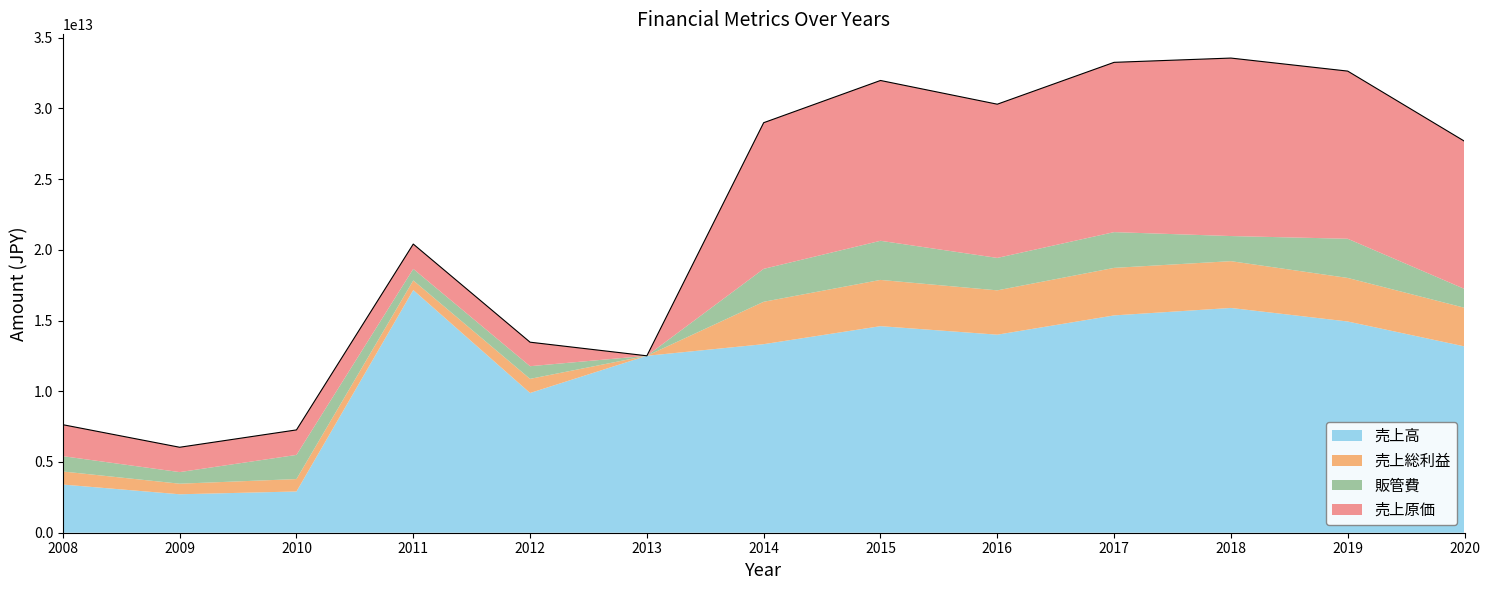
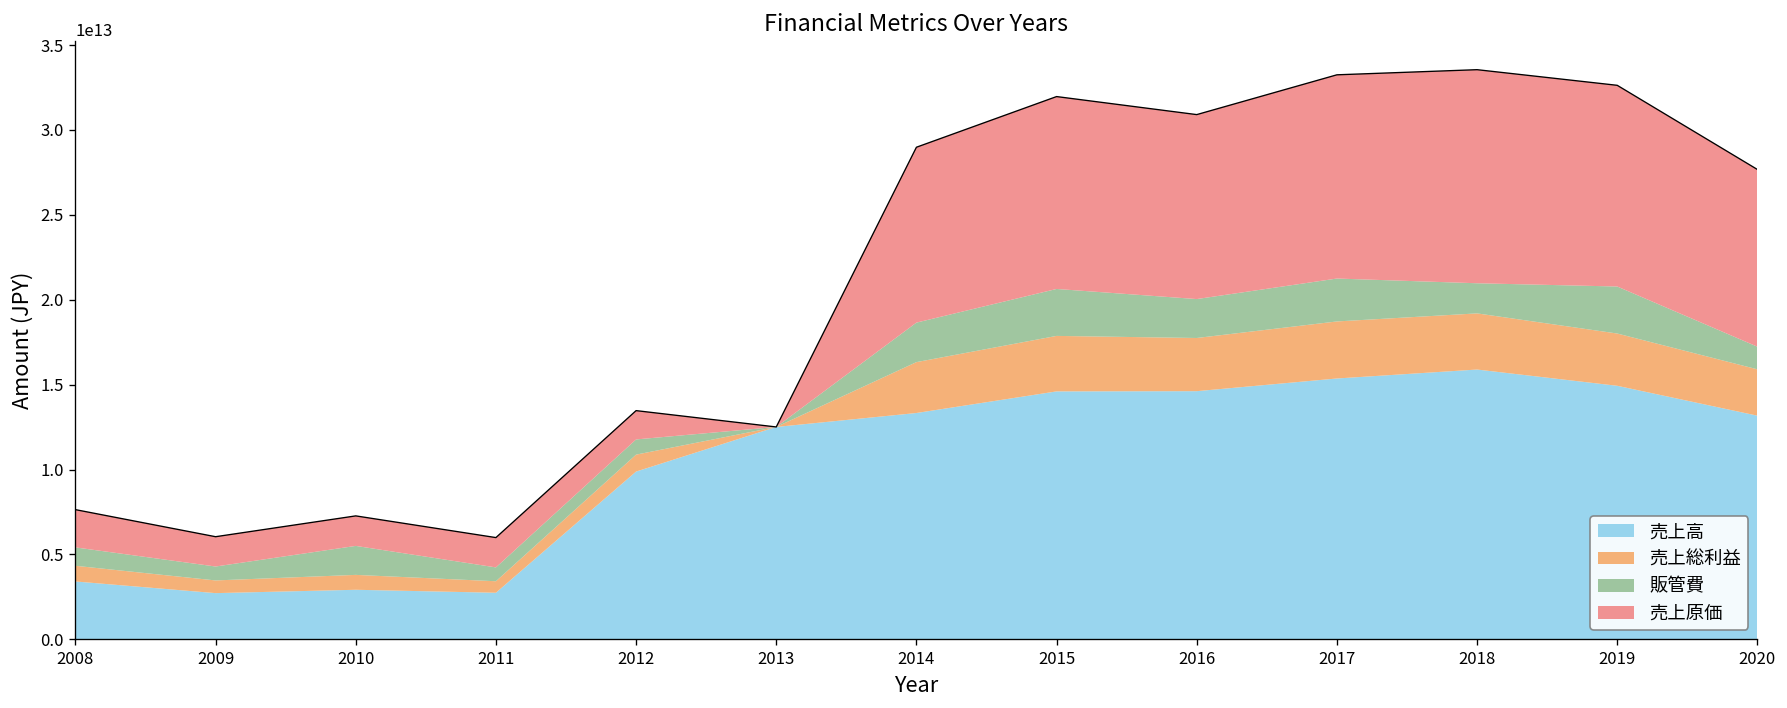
  {
    "売上高": {
      "2008": 3400000000000,
      "2009": 2700000000000,
      "2010": 2900000000000,
-     "2011": 17200000000000,
+     "2011": 2700000000000,
      "2012": 9900000000000,
      "2014": 13300000000000,
      "2015": 14600000000000,
-     "2016": 14000000000000,
+     "2016": 14600000000000,
      "2017": 15400000000000,
      "2018": 15900000000000,
      "2019": 14900000000000,
      "2020": 13200000000000
    },
    "販管費": {
      "2008": 1100000000000,
      "2009": 800000000000,
      "2010": 1700000000000,
      "2011": 800000000000,
      "2012": 900000000000,
      "2014": 2300000000000,
      "2015": 2800000000000,
      "2016": 2300000000000,
      "2017": 2500000000000,
      "2018": 1800000000000,
      "2019": 2800000000000,
      "2020": 1300000000000
    }
  }
